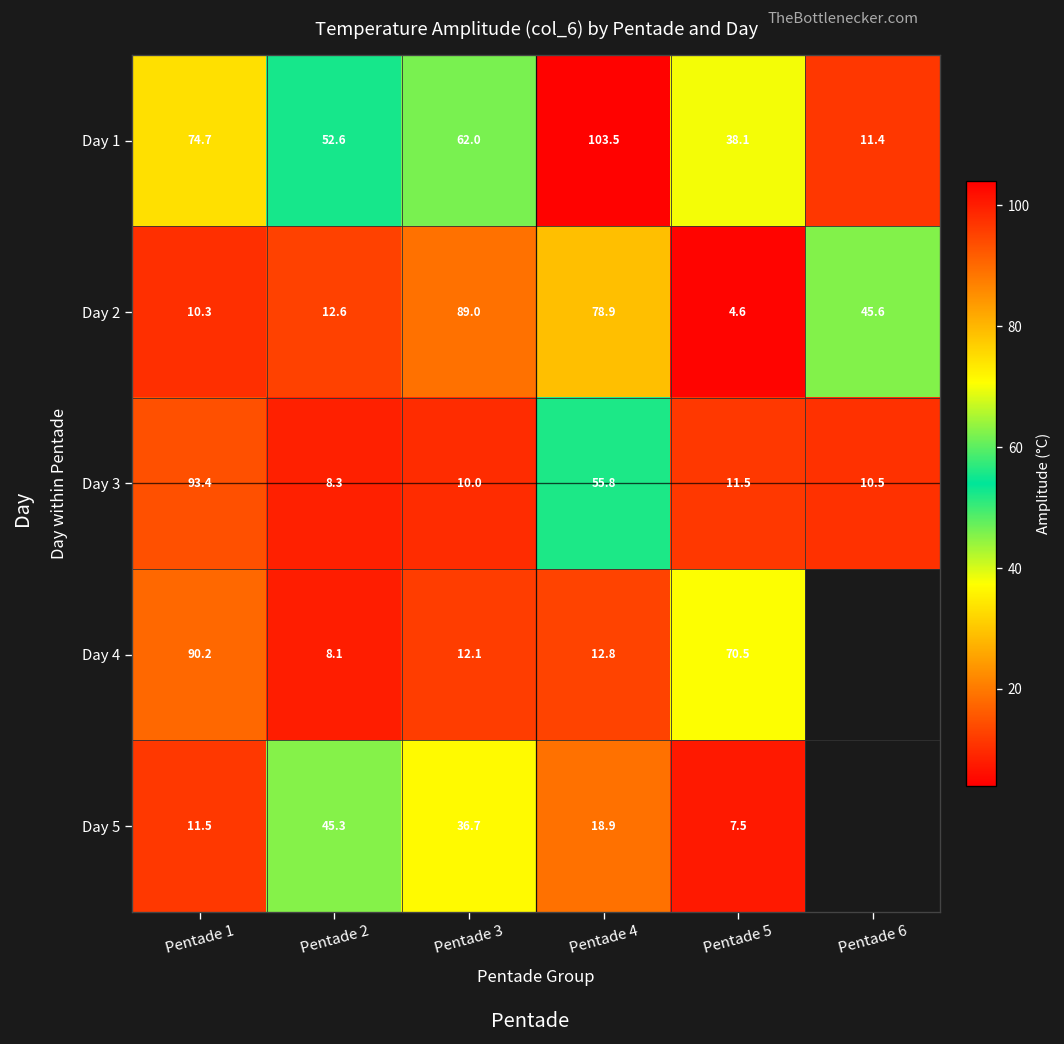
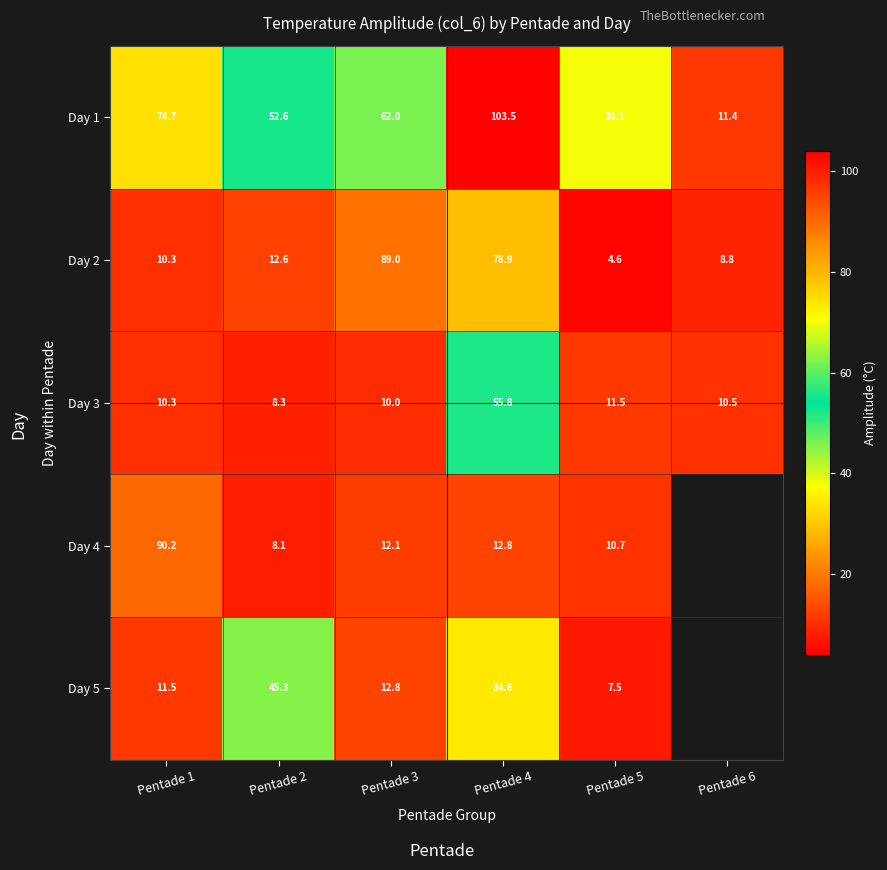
  {
    "Day 1": {
      "Pentade 1": 74.7,
      "Pentade 2": 52.6,
      "Pentade 3": 62.0,
      "Pentade 4": 103.5,
      "Pentade 5": 38.1,
      "Pentade 6": 11.4
    },
    "Day 2": {
      "Pentade 1": 10.3,
      "Pentade 2": 12.6,
      "Pentade 3": 89.0,
      "Pentade 4": 78.9,
      "Pentade 5": 4.6,
-     "Pentade 6": 45.6
+     "Pentade 6": 8.8
    },
    "Day 3": {
-     "Pentade 1": 93.4,
+     "Pentade 1": 10.3,
      "Pentade 2": 8.3,
      "Pentade 3": 10.0,
      "Pentade 4": 55.8,
      "Pentade 5": 11.5,
      "Pentade 6": 10.5
    },
    "Day 4": {
      "Pentade 1": 90.2,
      "Pentade 2": 8.1,
      "Pentade 3": 12.1,
      "Pentade 4": 12.8,
-     "Pentade 5": 70.5
+     "Pentade 5": 10.7
    },
    "Day 5": {
      "Pentade 1": 11.5,
      "Pentade 2": 45.3,
-     "Pentade 3": 36.7,
-     "Pentade 4": 18.9,
+     "Pentade 3": 12.8,
+     "Pentade 4": 34.6,
      "Pentade 5": 7.5
    }
  }
